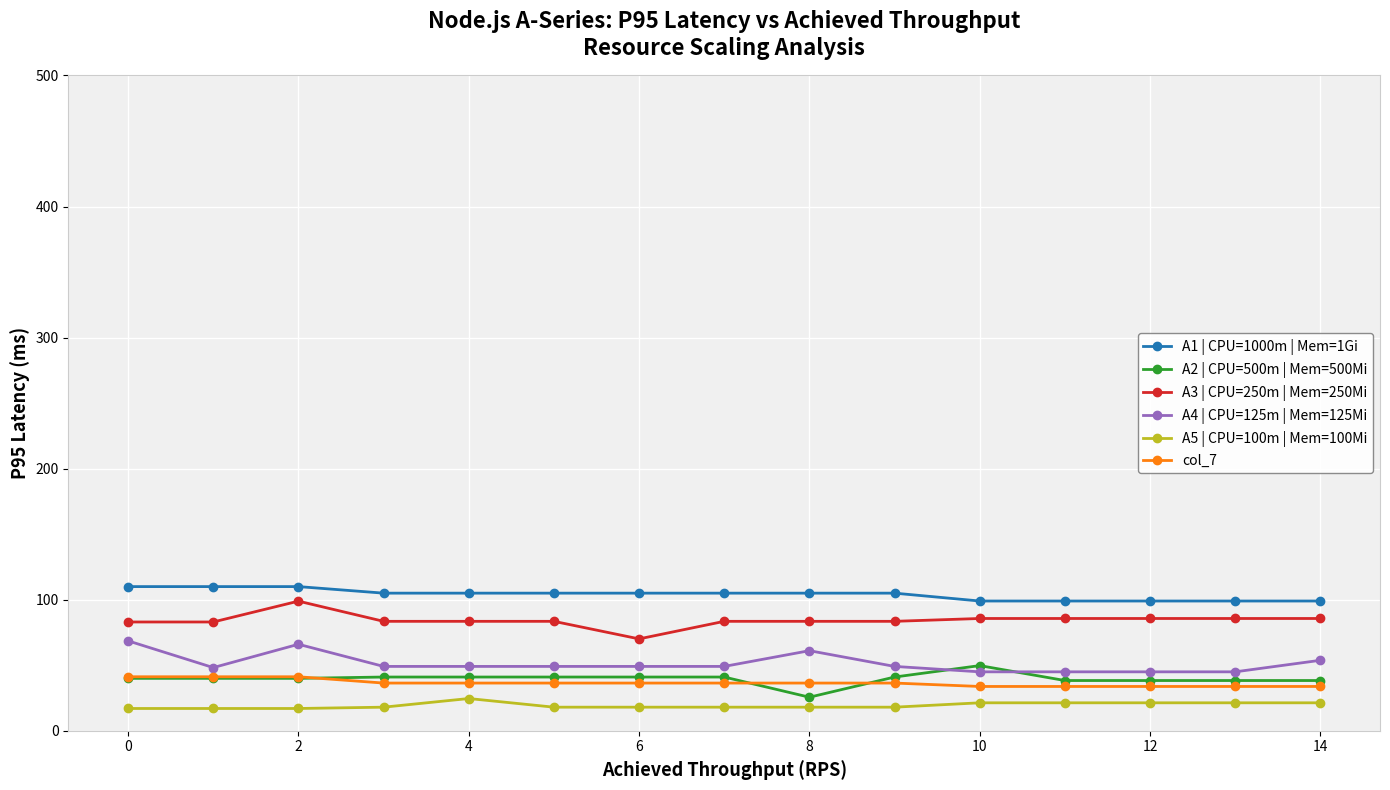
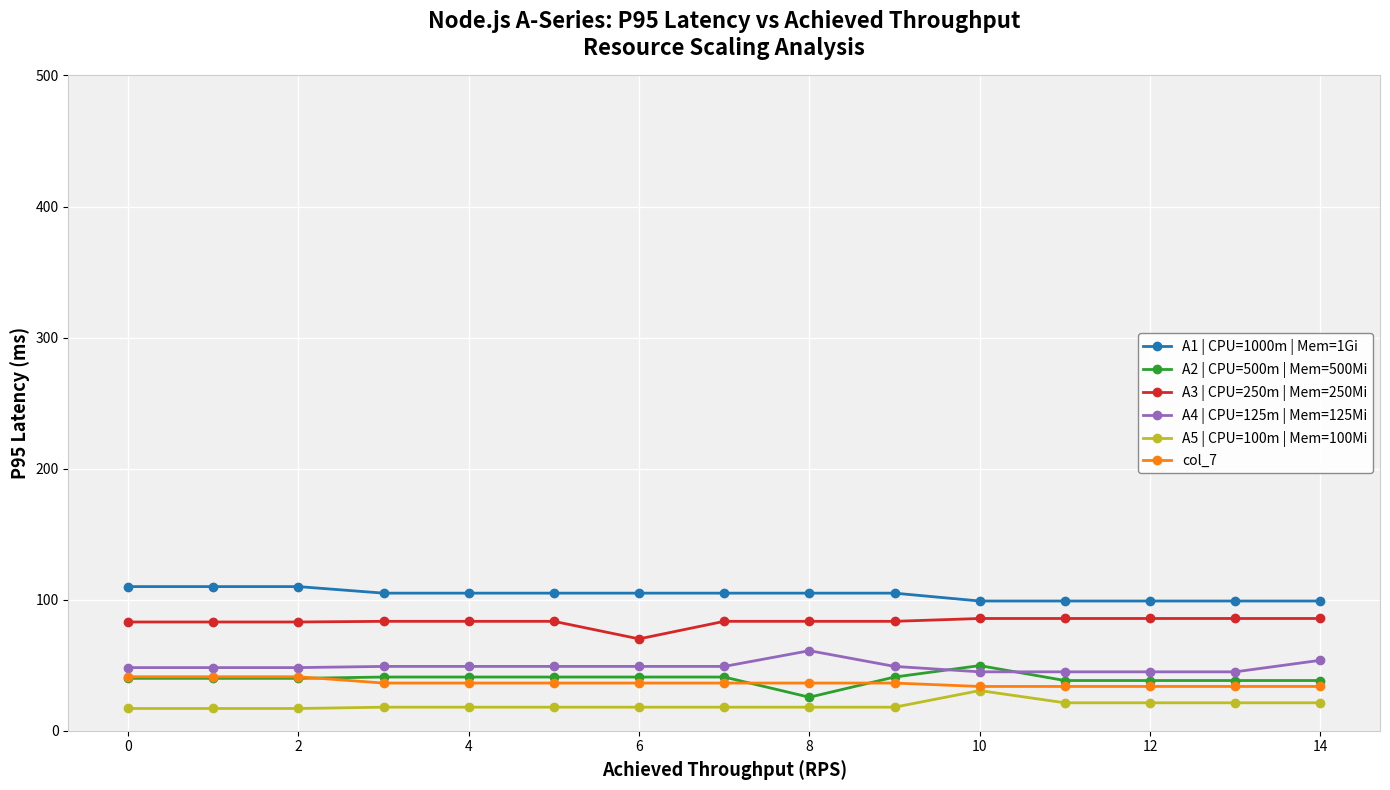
  {
    "A1 | CPU=1000m | Mem=1Gi": {
      "0": 110,
      "2": 110,
      "4": 105,
      "6": 105,
      "8": 105,
      "10": 99,
      "12": 99,
      "14": 99
    },
    "A2 | CPU=500m | Mem=500Mi": {
      "4": 41,
      "6": 41,
      "8": 26,
      "10": 50,
      "12": 38,
      "14": 38
    },
    "A3 | CPU=250m | Mem=250Mi": {
      "0": 83,
-     "2": 99,
+     "2": 83,
      "4": 84,
      "6": 70,
      "8": 84,
      "10": 86,
      "12": 86,
      "14": 86
    },
    "A4 | CPU=125m | Mem=125Mi": {
-     "0": 69,
-     "2": 66,
+     "0": 48,
+     "2": 48,
      "4": 49,
      "6": 49,
      "8": 61,
      "10": 45,
      "12": 45,
      "14": 54
    },
    "A5 | CPU=100m | Mem=100Mi": {
      "0": 17,
      "2": 17,
-     "4": 25,
+     "4": 18,
      "6": 18,
      "8": 18,
-     "10": 21,
+     "10": 31,
      "12": 21,
      "14": 21
    },
    "col_7": {
      "4": 36,
      "6": 36,
      "8": 36,
      "10": 34,
      "12": 34,
      "14": 34
    }
  }
